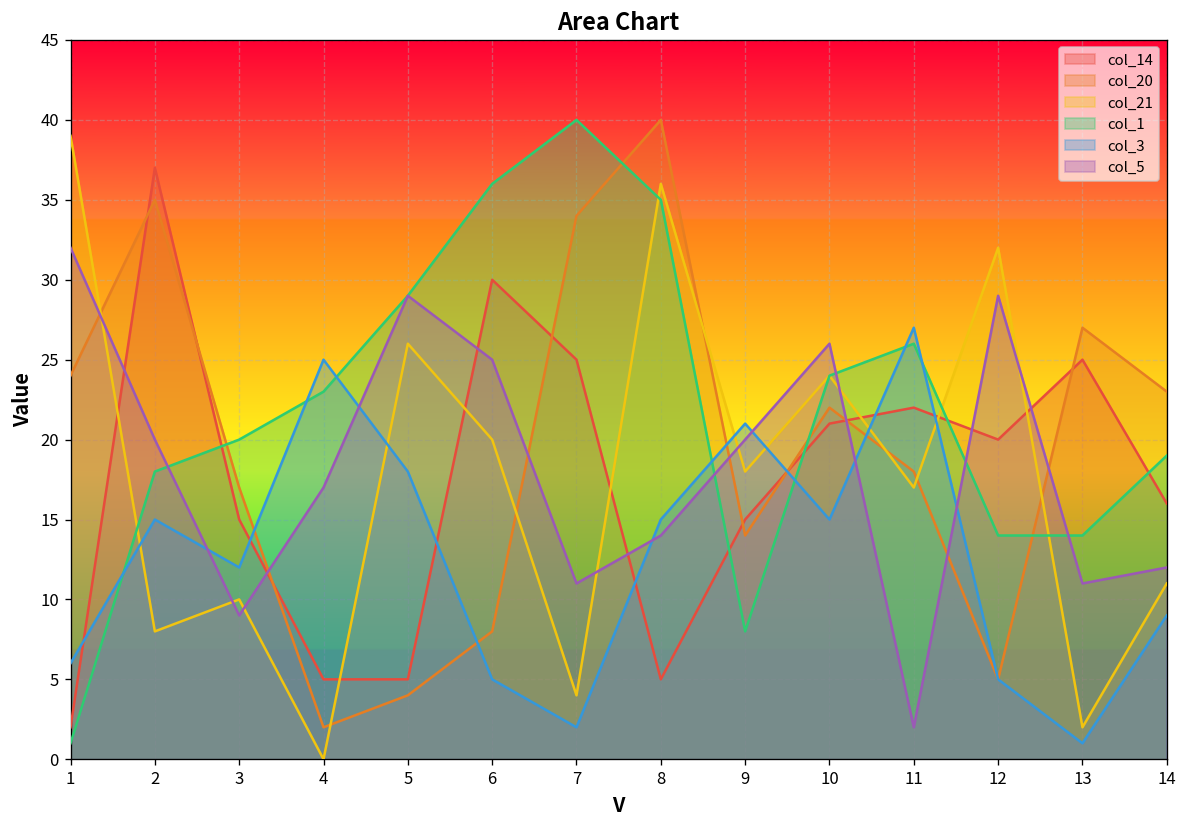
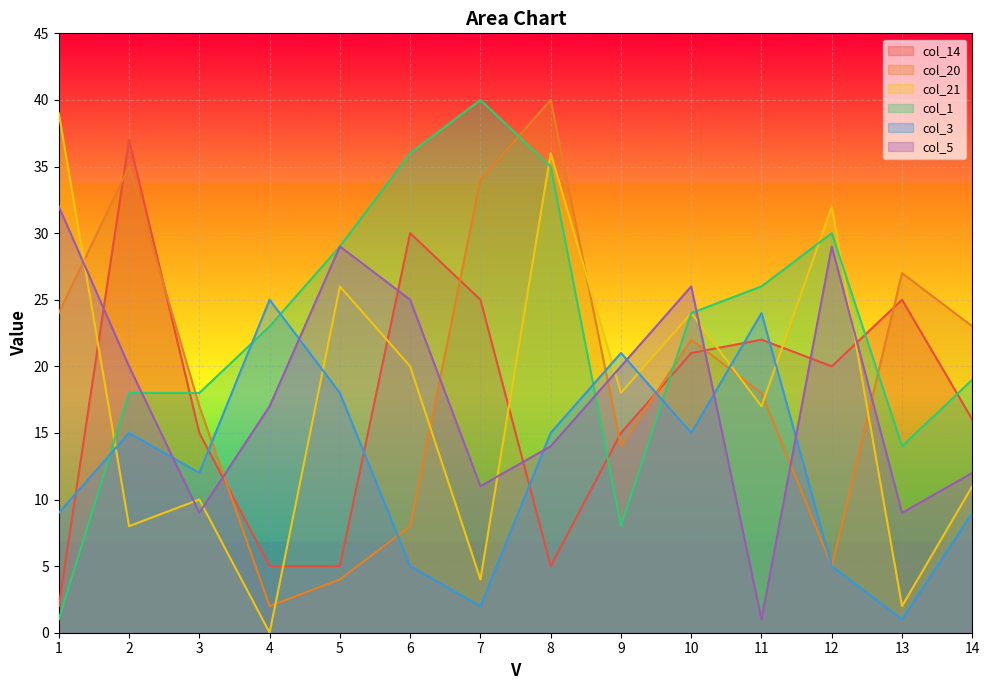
  {
    "col_1": {
      "1": 1,
      "2": 18,
-     "3": 20,
+     "3": 18,
      "4": 23,
      "6": 36,
      "7": 40,
      "8": 35,
      "9": 8,
      "11": 26,
-     "12": 14,
+     "12": 30,
      "13": 14,
      "14": 19
    },
    "col_3": {
-     "1": 6,
+     "1": 9,
      "2": 15,
      "3": 12,
      "4": 25,
      "5": 18,
      "6": 5,
      "7": 2,
      "8": 15,
      "9": 21,
      "10": 15,
-     "11": 27,
+     "11": 24,
      "13": 1,
      "14": 9
    },
    "col_5": {
      "1": 32,
      "2": 20,
      "3": 9,
      "4": 17,
      "6": 25,
      "7": 11,
      "8": 14,
      "9": 20,
      "10": 26,
-     "11": 2,
+     "11": 1,
      "12": 29,
-     "13": 11,
+     "13": 9,
      "14": 12
    }
  }
